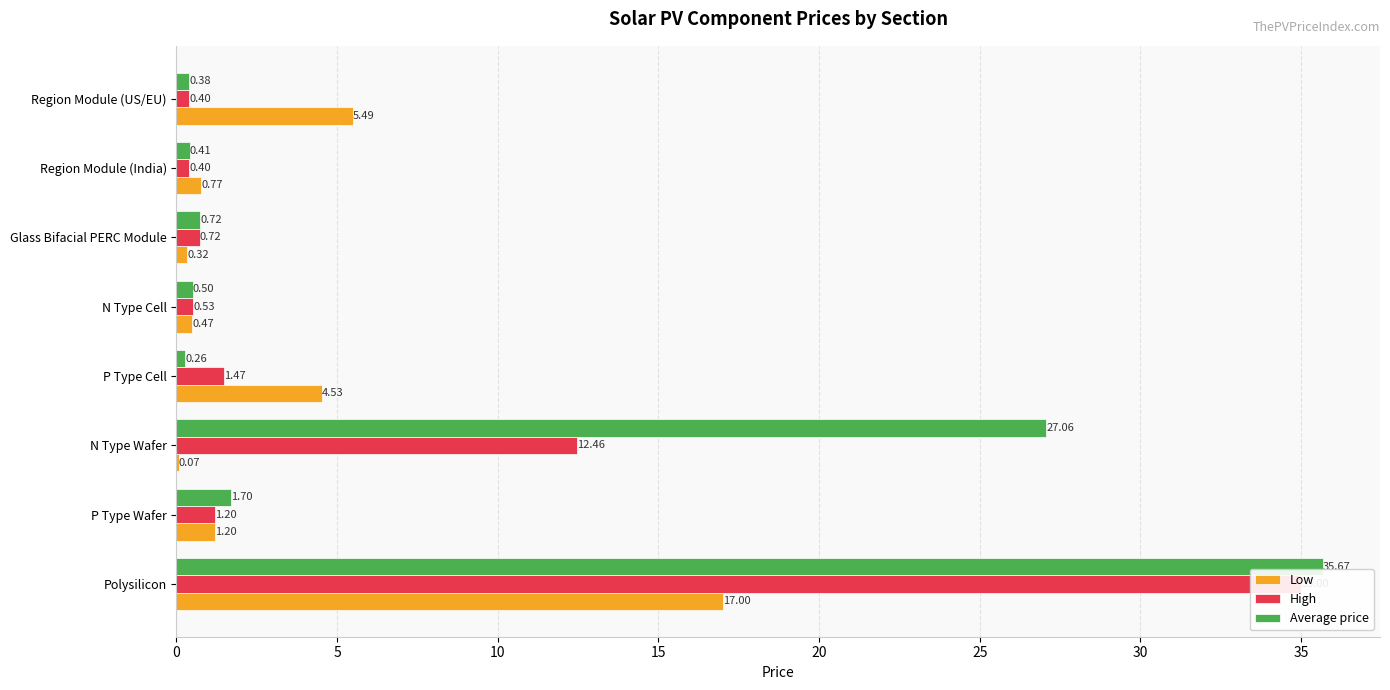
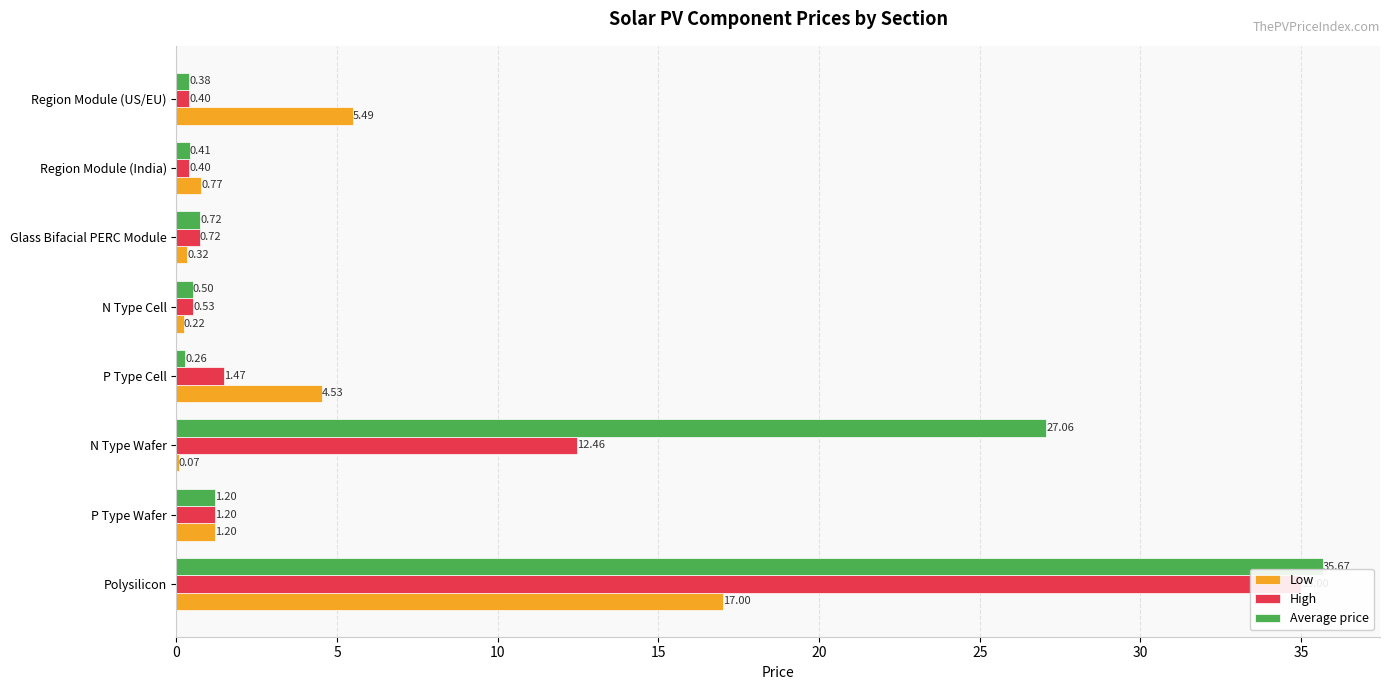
  {
    "Low": {
      "Region Module (US/EU)": 5.49,
      "Region Module (India)": 0.77,
      "Glass Bifacial PERC Module": 0.32,
-     "N Type Cell": 0.47,
+     "N Type Cell": 0.22,
      "P Type Cell": 4.53,
      "N Type Wafer": 0.07,
      "P Type Wafer": 1.20,
      "Polysilicon": 17.00
    },
    "High": {
      "Region Module (US/EU)": 0.40,
      "Region Module (India)": 0.40,
      "Glass Bifacial PERC Module": 0.72,
      "N Type Cell": 0.53,
      "P Type Cell": 1.47,
      "N Type Wafer": 12.46,
      "P Type Wafer": 1.20
    },
    "Average price": {
      "Region Module (US/EU)": 0.38,
      "Region Module (India)": 0.41,
      "Glass Bifacial PERC Module": 0.72,
      "N Type Cell": 0.50,
      "P Type Cell": 0.26,
      "N Type Wafer": 27.06,
-     "P Type Wafer": 1.70
+     "P Type Wafer": 1.20
    }
  }
